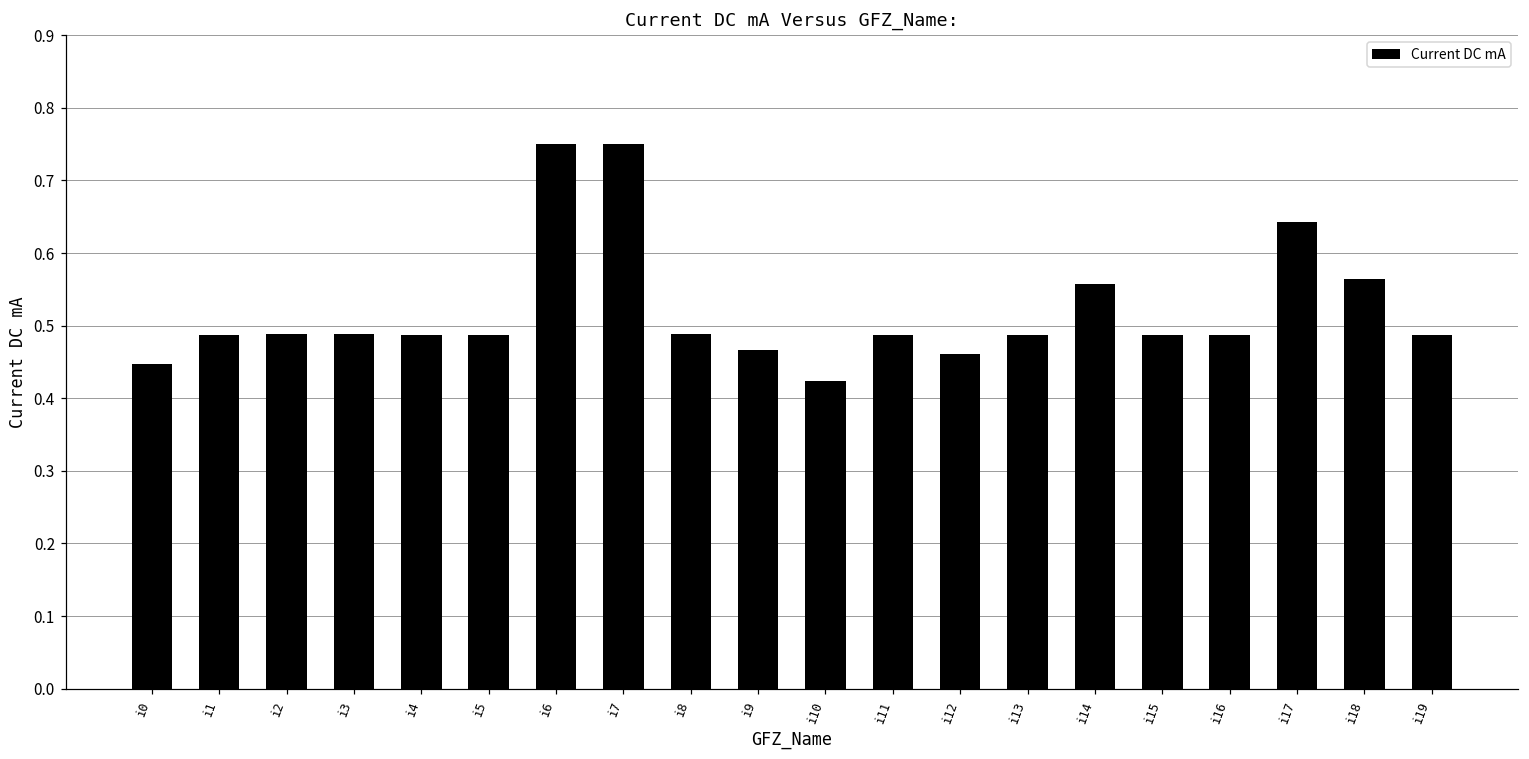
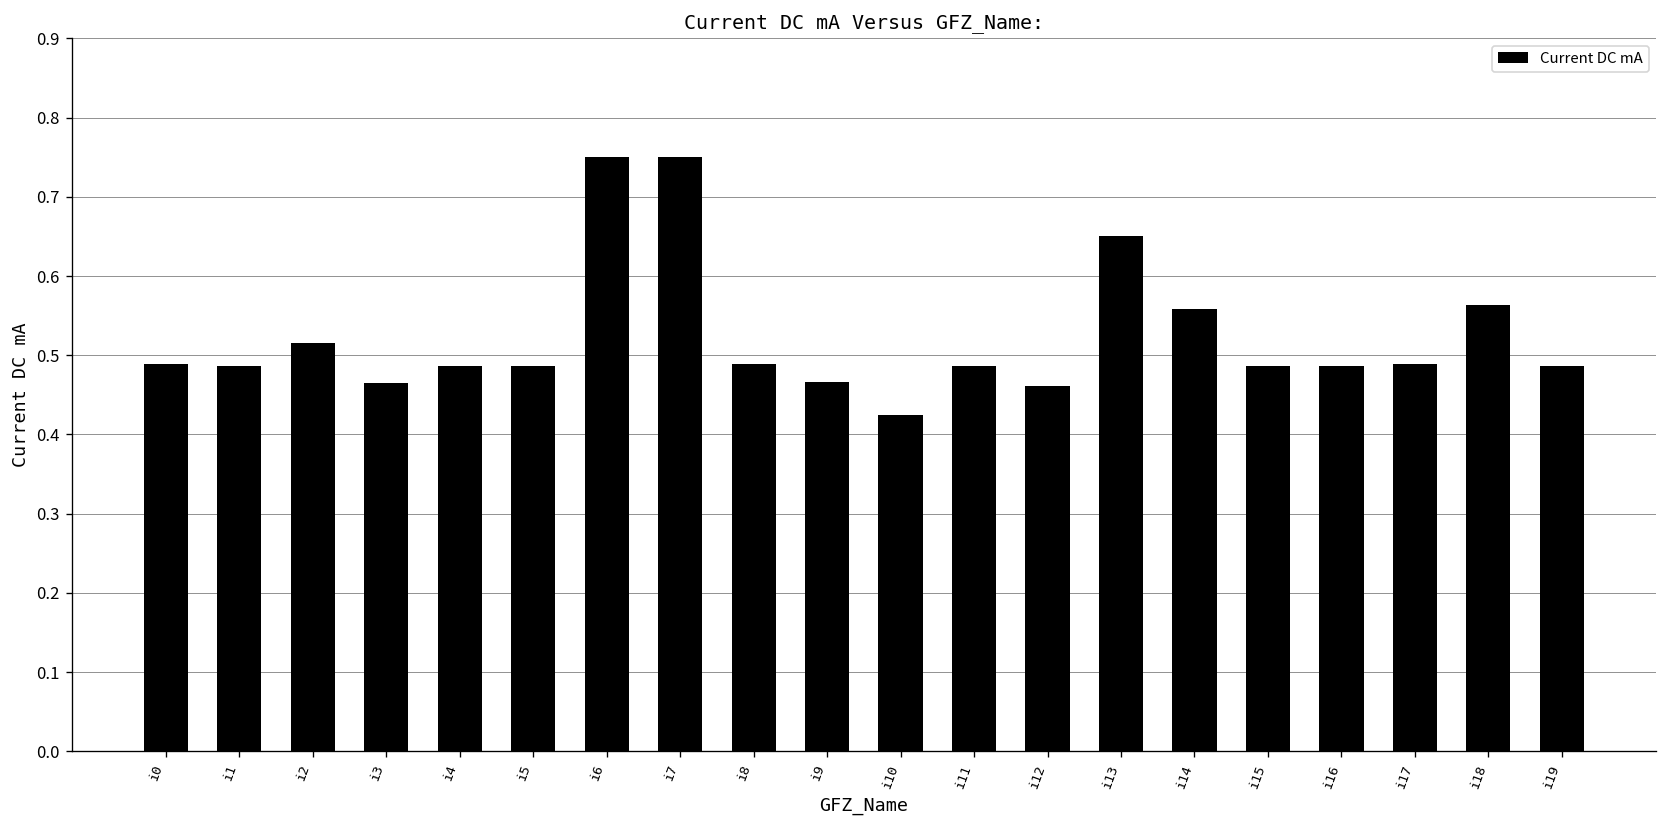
  {
-   "i0": 0.45,
+   "i0": 0.49,
    "i1": 0.49,
-   "i2": 0.49,
-   "i3": 0.49,
+   "i2": 0.52,
+   "i3": 0.47,
    "i4": 0.49,
    "i5": 0.49,
    "i6": 0.75,
    "i7": 0.75,
    "i8": 0.49,
    "i9": 0.47,
    "i10": 0.42,
    "i11": 0.49,
    "i12": 0.46,
-   "i13": 0.49,
+   "i13": 0.65,
    "i14": 0.56,
    "i15": 0.49,
    "i16": 0.49,
-   "i17": 0.64,
+   "i17": 0.49,
    "i18": 0.56,
    "i19": 0.49
  }
